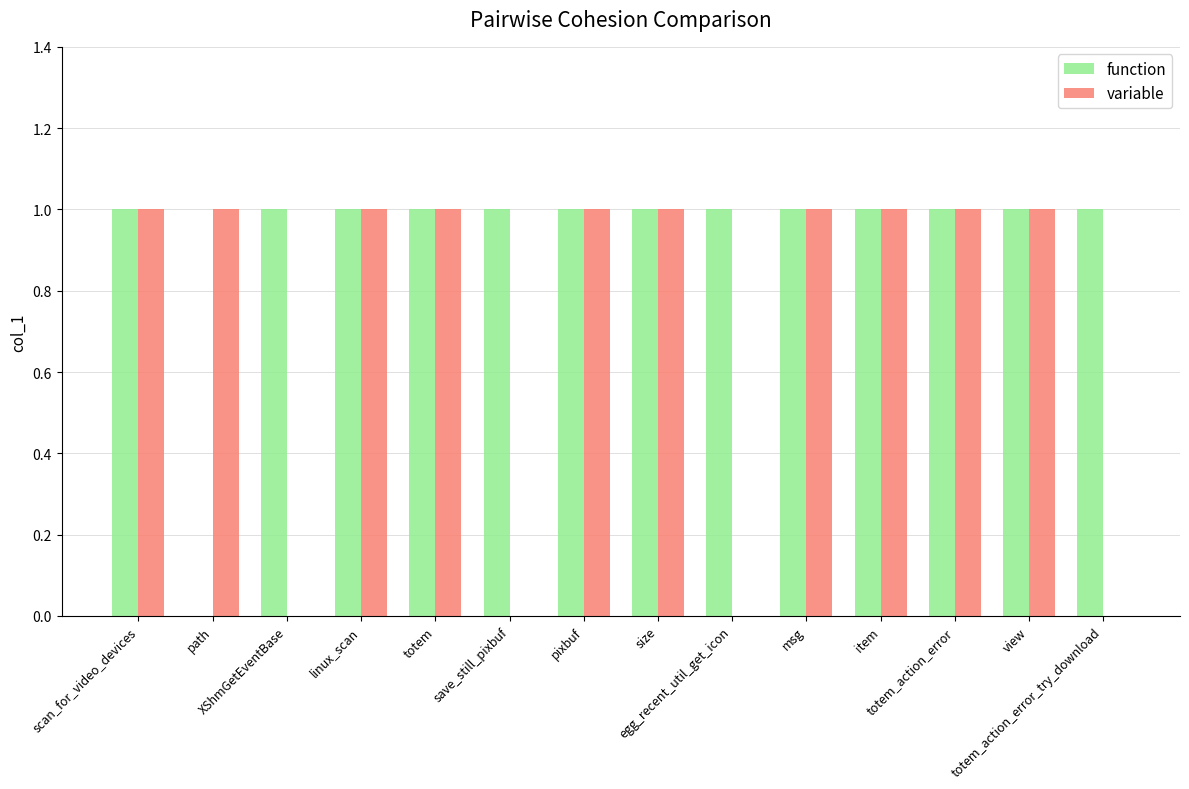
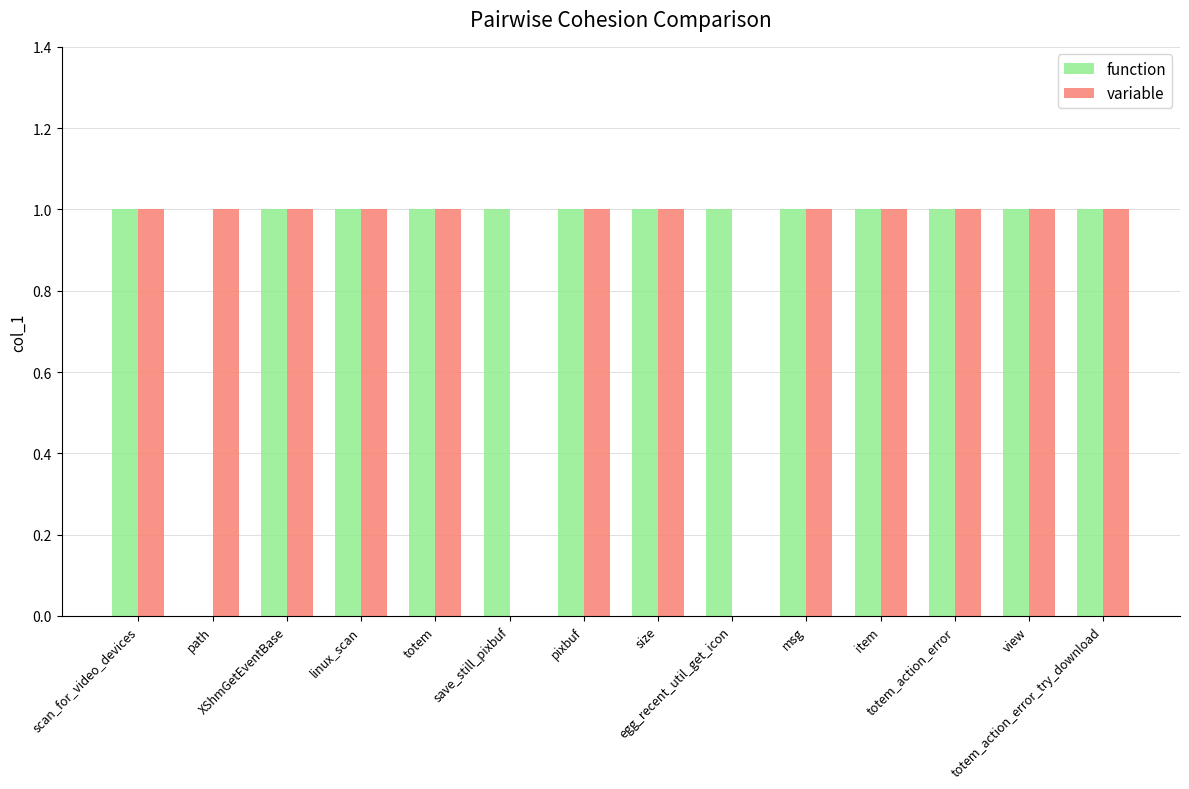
  {
    "function": {
      "scan_for_video_devices": 1,
      "path": 0,
      "XShmGetEventBase": 1,
      "linux_scan": 1,
      "totem": 1,
      "save_still_pixbuf": 1,
      "pixbuf": 1,
      "size": 1,
      "egg_recent_util_get_icon": 1,
      "msg": 1,
      "item": 1,
      "totem_action_error": 1,
      "view": 1,
      "totem_action_error_try_download": 1
    },
    "variable": {
      "scan_for_video_devices": 1,
      "path": 1,
-     "XShmGetEventBase": 0,
+     "XShmGetEventBase": 1,
      "linux_scan": 1,
      "totem": 1,
      "save_still_pixbuf": 0,
      "pixbuf": 1,
      "size": 1,
      "egg_recent_util_get_icon": 0,
      "msg": 1,
      "item": 1,
      "totem_action_error": 1,
      "view": 1,
-     "totem_action_error_try_download": 0
+     "totem_action_error_try_download": 1
    }
  }
